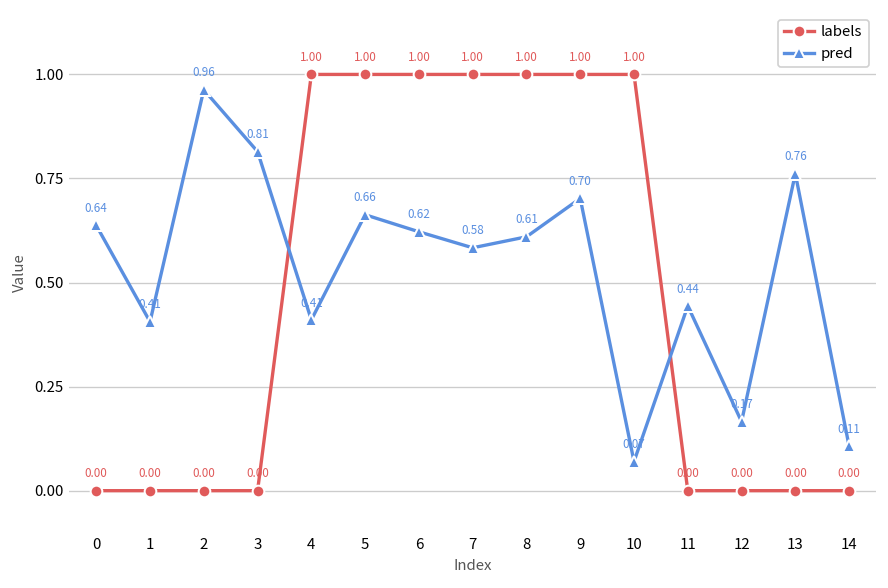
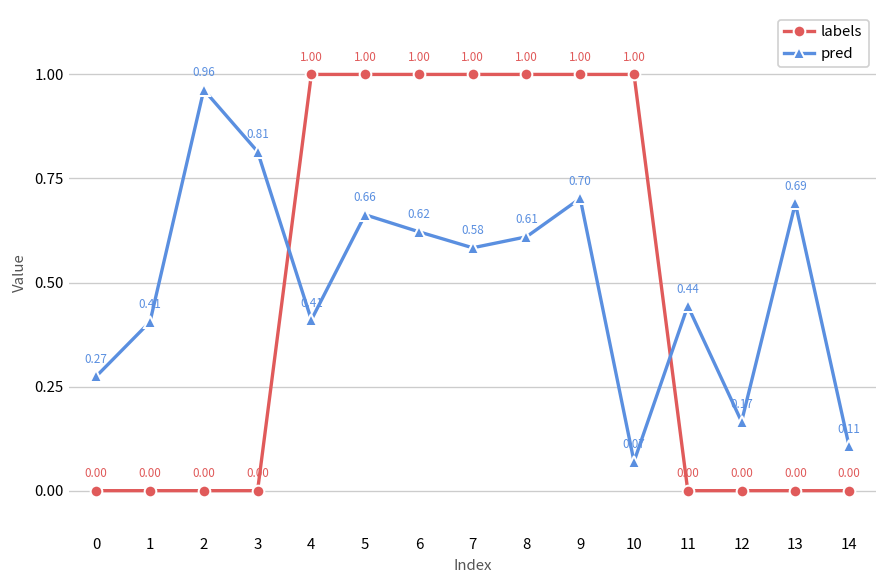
  {
    "labels": {
      "0": 0.00,
      "1": 0.00,
      "2": 0.00,
      "3": 0.00,
      "4": 1.00,
      "5": 1.00,
      "6": 1.00,
      "7": 1.00,
      "8": 1.00,
      "9": 1.00,
      "10": 1.00,
      "11": 0.00,
      "12": 0.00,
      "13": 0.00,
      "14": 0.00
    },
    "pred": {
-     "0": 0.64,
+     "0": 0.27,
      "1": 0.41,
      "2": 0.96,
      "3": 0.81,
      "4": 0.41,
      "5": 0.66,
      "6": 0.62,
      "7": 0.58,
      "8": 0.61,
      "9": 0.70,
      "10": 0.07,
      "11": 0.44,
      "12": 0.17,
-     "13": 0.76,
+     "13": 0.69,
      "14": 0.11
    }
  }
